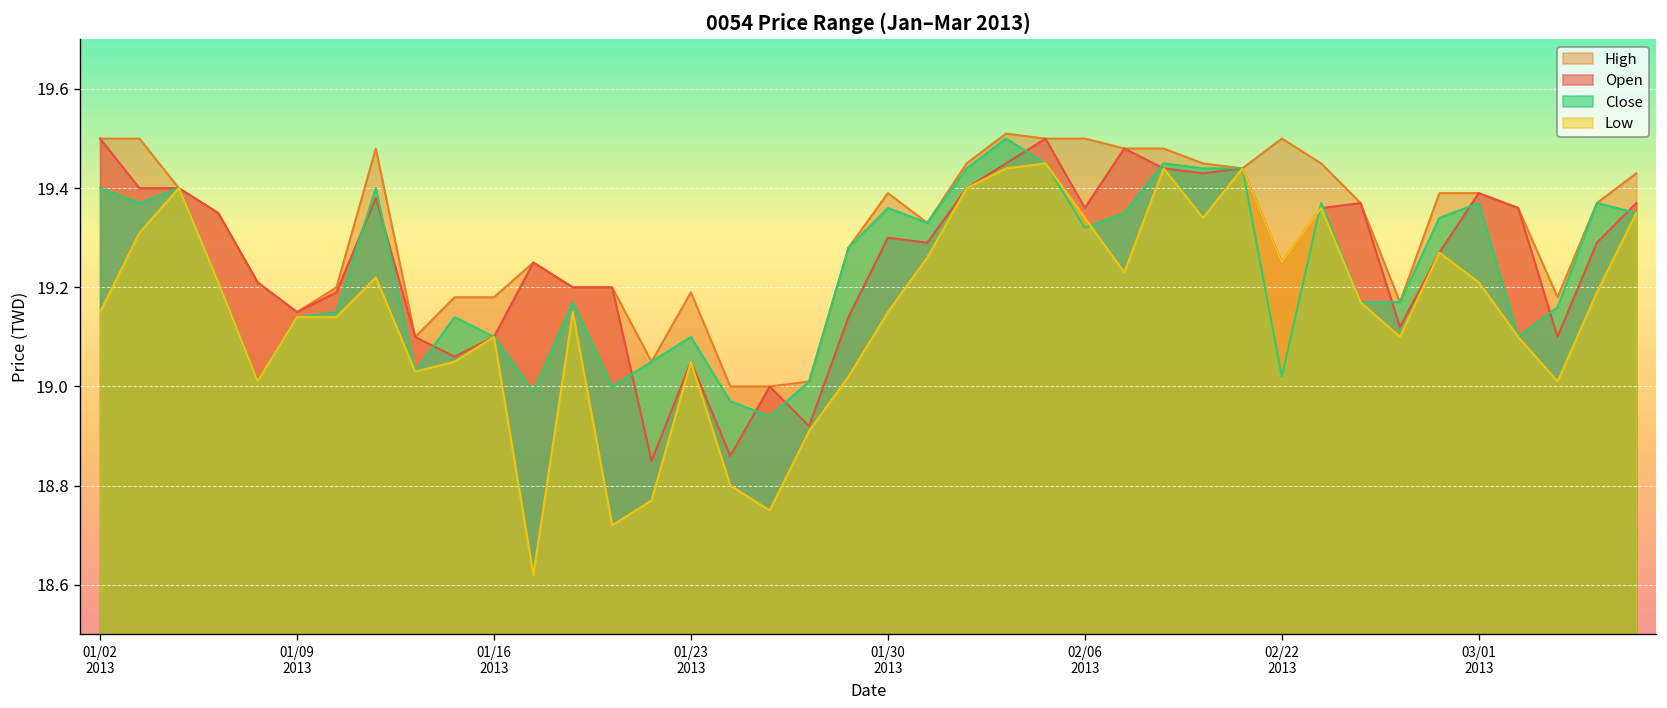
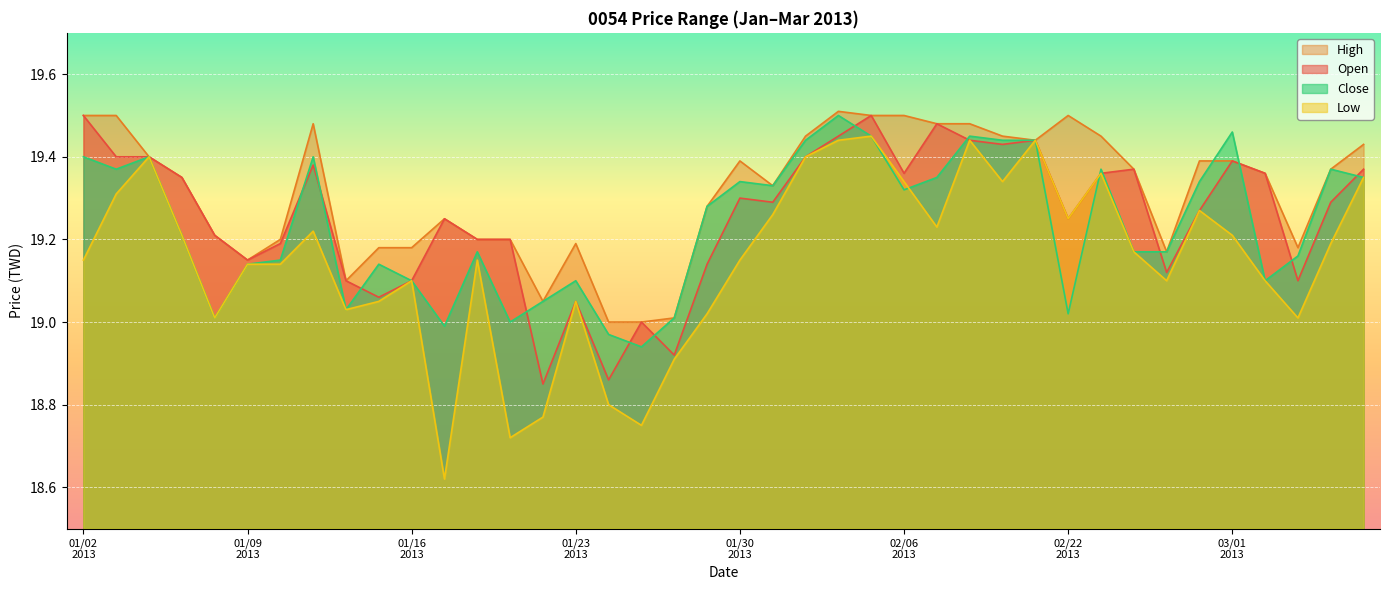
  {
    "Close": {
      "01/02 2013": 19.40,
      "01/23 2013": 19.10,
-     "01/30 2013": 19.36,
+     "01/30 2013": 19.34,
      "02/06 2013": 19.32,
      "02/22 2013": 19.02,
-     "03/01 2013": 19.37
+     "03/01 2013": 19.46
    }
  }
